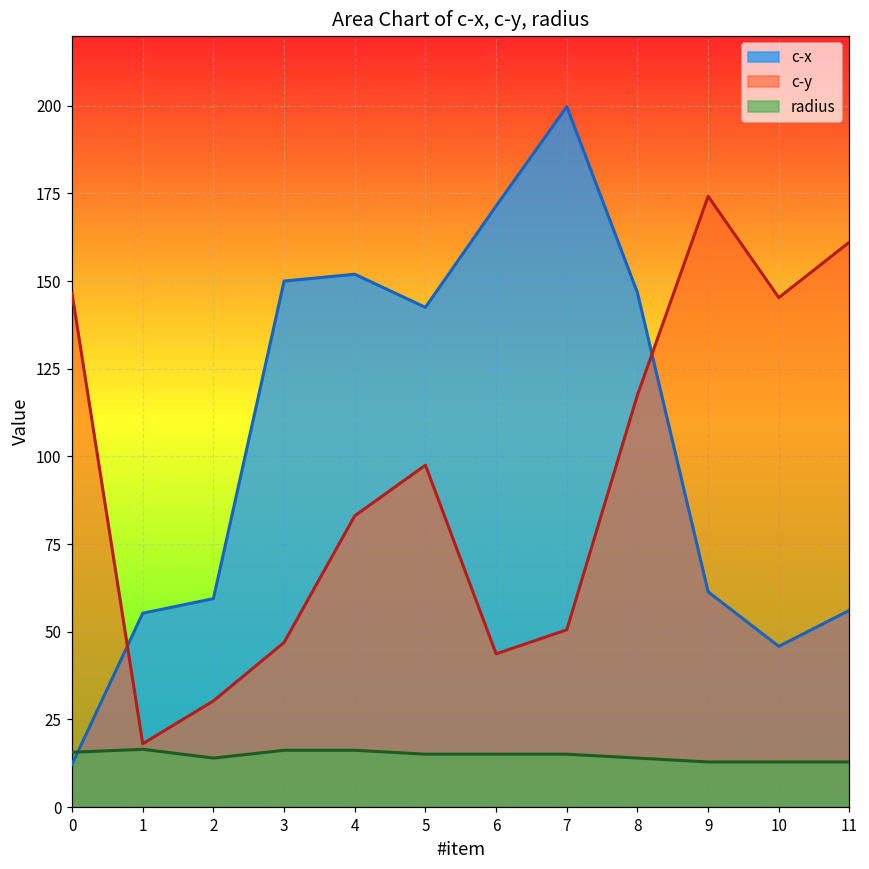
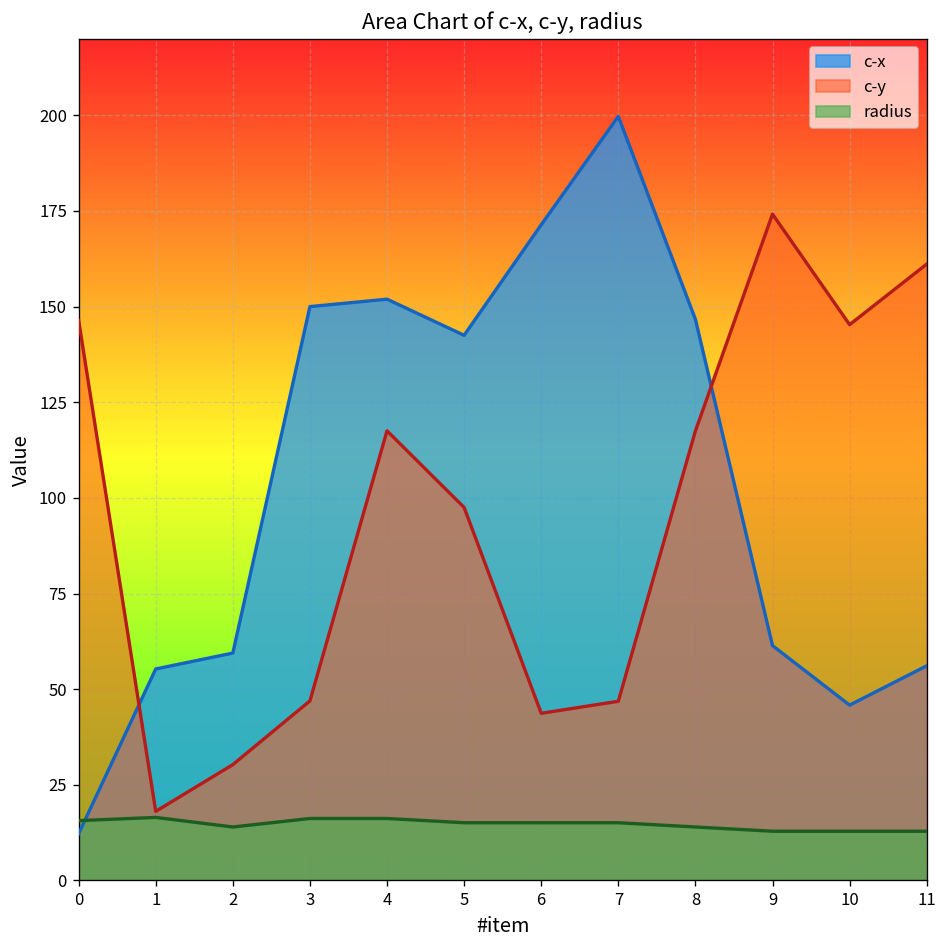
  {
    "c-x": {
      "0": 12,
      "1": 55,
      "2": 59,
      "3": 150,
      "4": 152,
      "5": 143,
      "6": 171,
      "7": 200,
      "8": 147,
      "9": 61,
      "10": 46,
      "11": 56
    },
    "c-y": {
      "0": 146,
      "1": 18,
      "2": 30,
      "3": 47,
-     "4": 83,
+     "4": 118,
      "5": 98,
      "6": 44,
-     "7": 51,
+     "7": 47,
      "8": 118,
      "9": 174,
      "10": 145,
      "11": 161
    },
    "radius": {
      "0": 16,
      "1": 16,
      "2": 14,
      "3": 16,
      "4": 16,
      "5": 15,
      "6": 15,
      "7": 15,
      "8": 14,
      "9": 13,
      "10": 13,
      "11": 13
    }
  }
